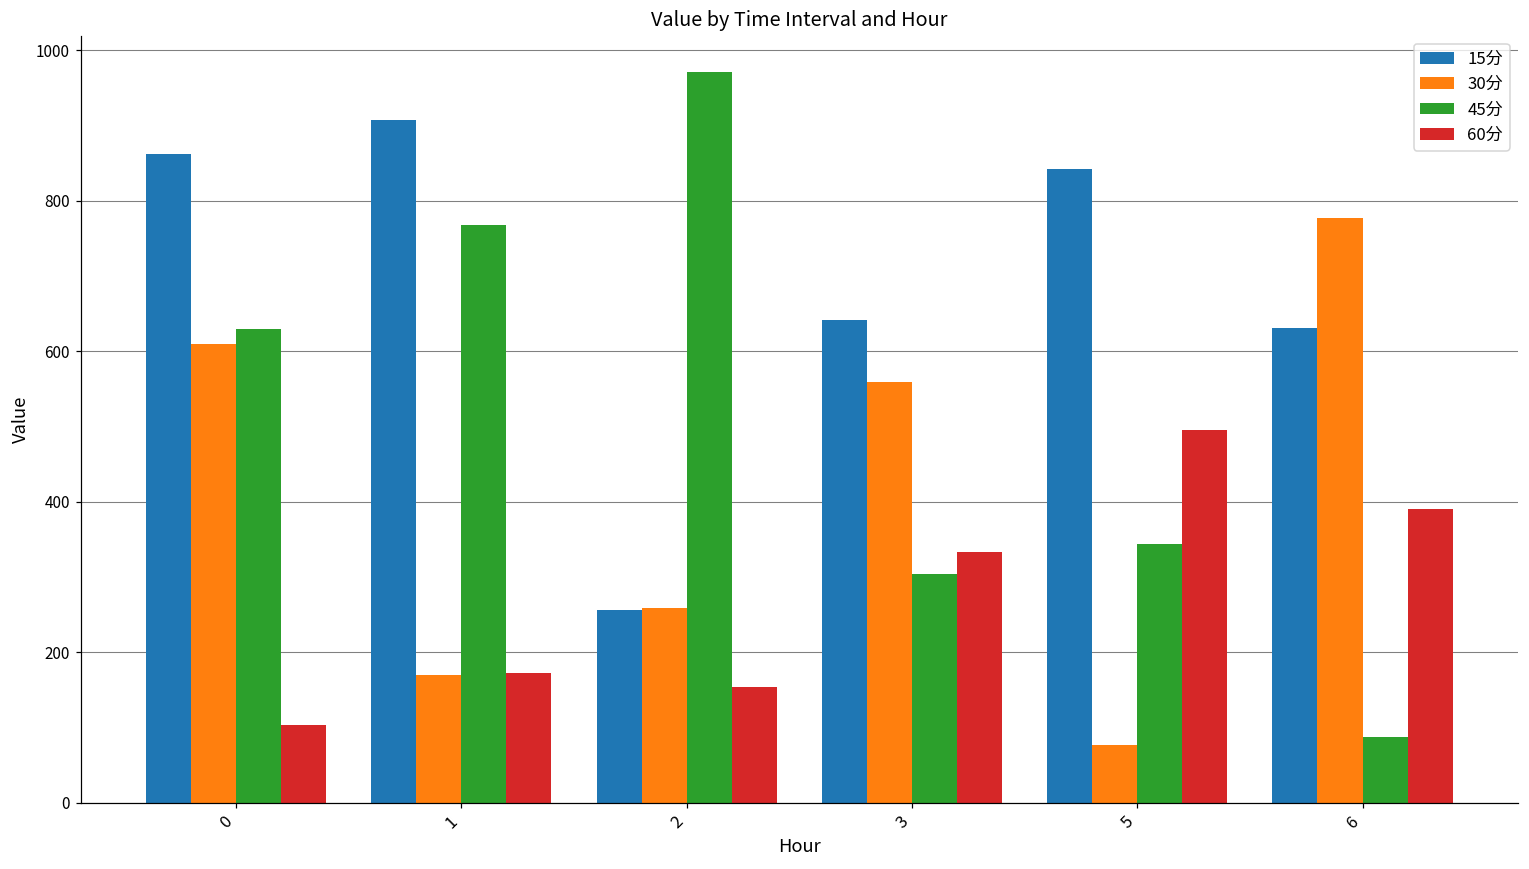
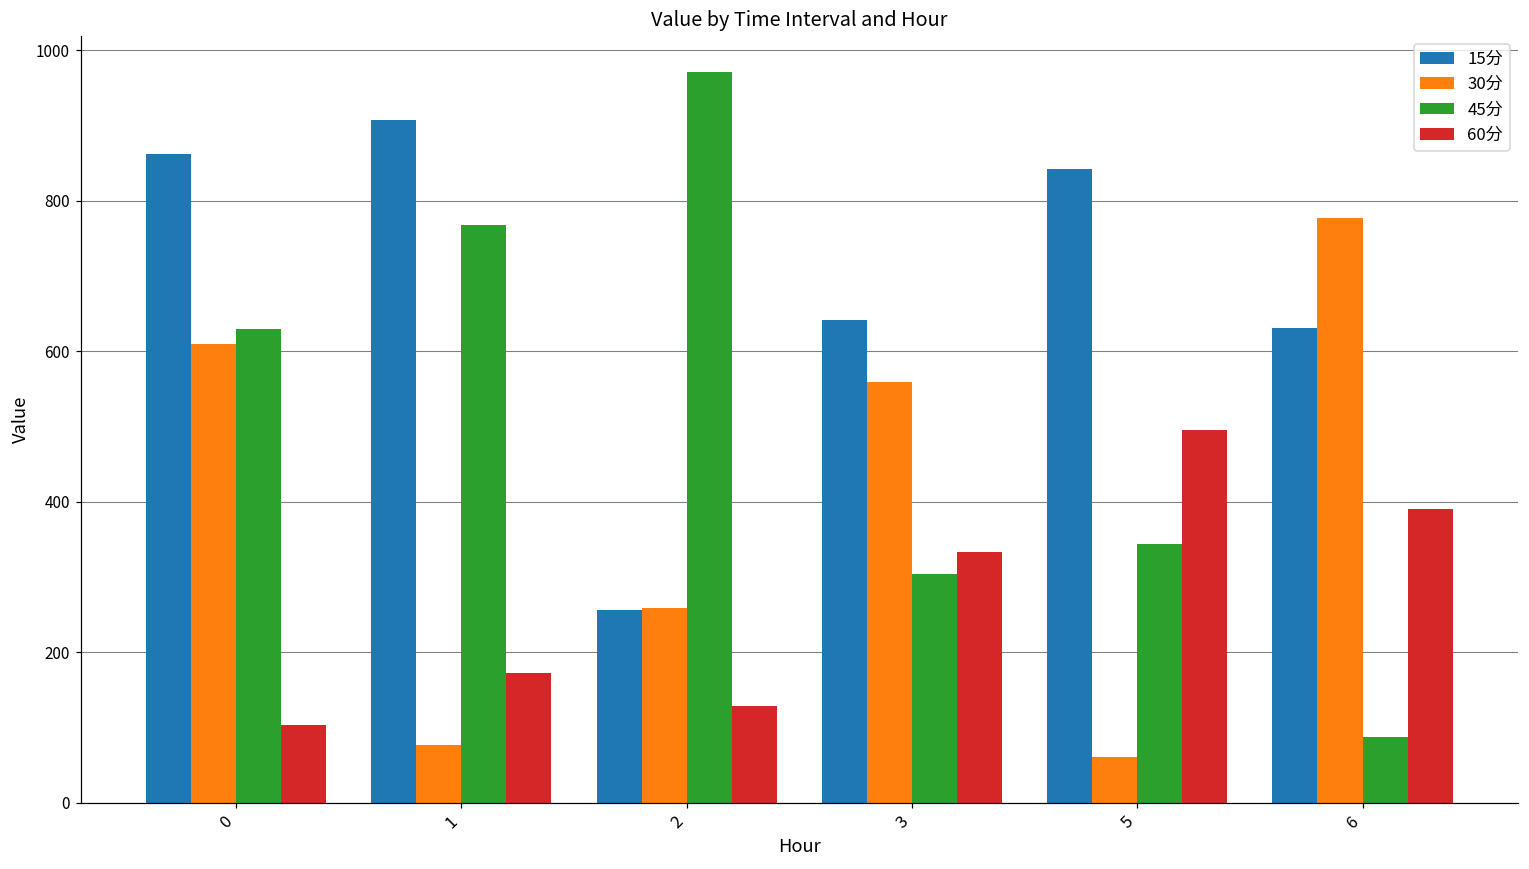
  {
    "15分": {
      "0": 860,
      "1": 910,
      "2": 260,
      "3": 640,
      "5": 840,
      "6": 630
    },
    "30分": {
      "0": 610,
-     "1": 170,
+     "1": 80,
      "2": 260,
      "3": 560,
-     "5": 80,
+     "5": 60,
      "6": 780
    },
    "45分": {
      "0": 630,
      "1": 770,
      "2": 970,
      "3": 300,
      "5": 340,
      "6": 90
    },
    "60分": {
      "0": 100,
      "1": 170,
-     "2": 150,
+     "2": 130,
      "3": 330,
      "5": 490,
      "6": 390
    }
  }
